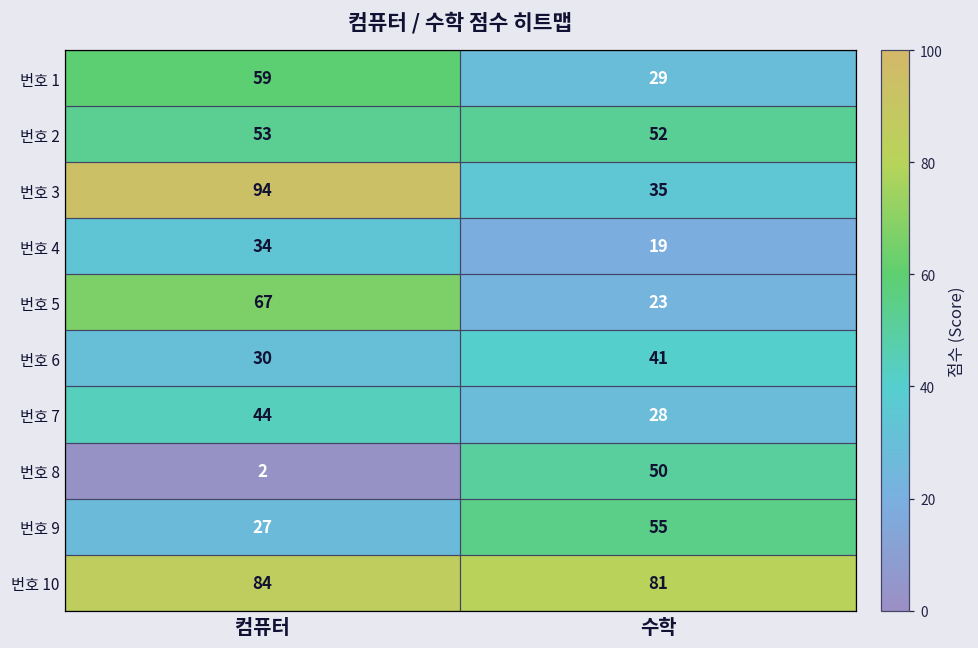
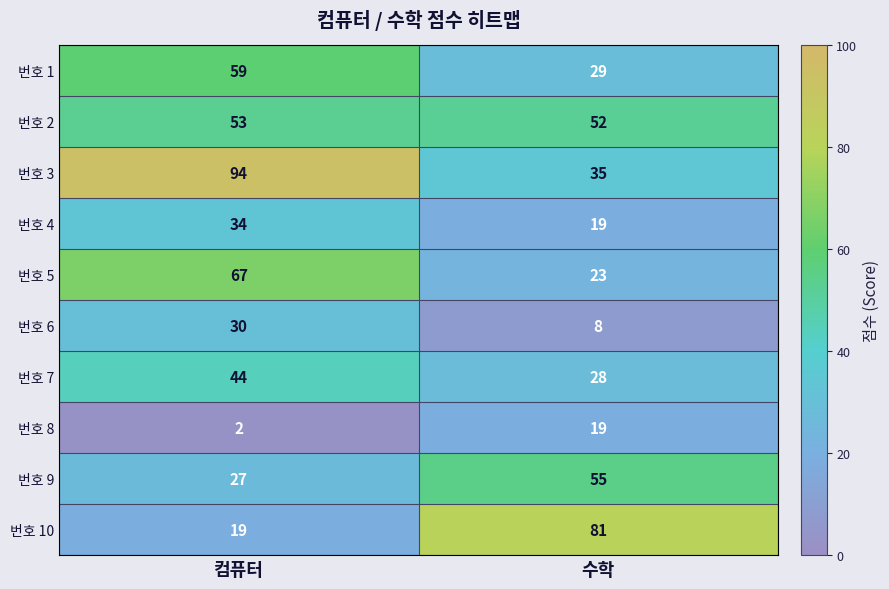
  {
    "번호 1": {
      "컴퓨터": 59,
      "수학": 29
    },
    "번호 2": {
      "컴퓨터": 53,
      "수학": 52
    },
    "번호 3": {
      "컴퓨터": 94,
      "수학": 35
    },
    "번호 4": {
      "컴퓨터": 34,
      "수학": 19
    },
    "번호 5": {
      "컴퓨터": 67,
      "수학": 23
    },
    "번호 6": {
      "컴퓨터": 30,
-     "수학": 41
+     "수학": 8
    },
    "번호 7": {
      "컴퓨터": 44,
      "수학": 28
    },
    "번호 8": {
      "컴퓨터": 2,
-     "수학": 50
+     "수학": 19
    },
    "번호 9": {
      "컴퓨터": 27,
      "수학": 55
    },
    "번호 10": {
-     "컴퓨터": 84,
+     "컴퓨터": 19,
      "수학": 81
    }
  }
